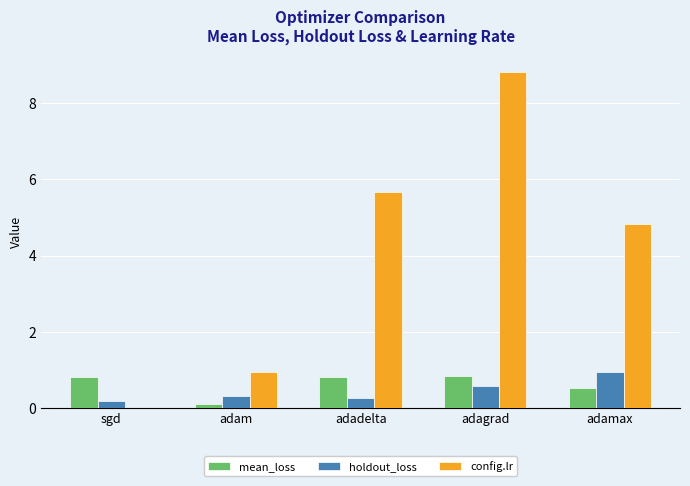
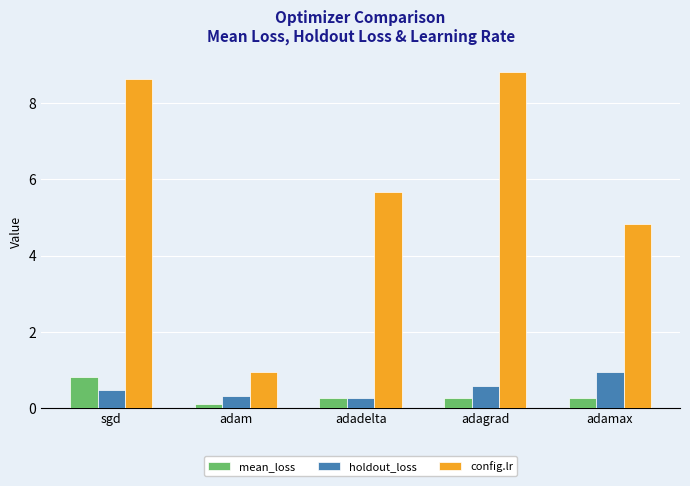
  {
    "mean_loss": {
      "sgd": 0.8,
      "adam": 0.1,
-     "adadelta": 0.8,
-     "adagrad": 0.9,
-     "adamax": 0.5
+     "adadelta": 0.3,
+     "adagrad": 0.3,
+     "adamax": 0.3
    },
    "holdout_loss": {
-     "sgd": 0.2,
+     "sgd": 0.5,
      "adam": 0.3,
      "adadelta": 0.3,
      "adagrad": 0.6,
      "adamax": 0.9
    },
    "config.lr": {
-     "sgd": 0.0,
+     "sgd": 8.6,
      "adam": 0.9,
      "adadelta": 5.7,
      "adagrad": 8.8,
      "adamax": 4.8
    }
  }
